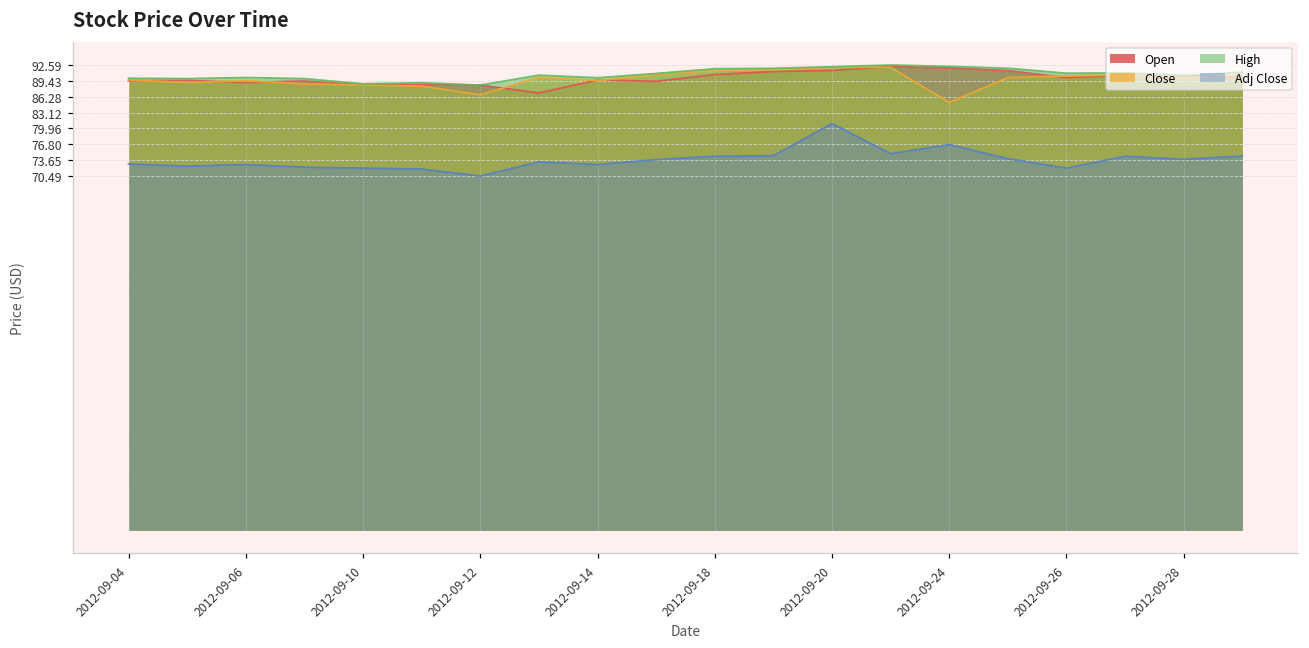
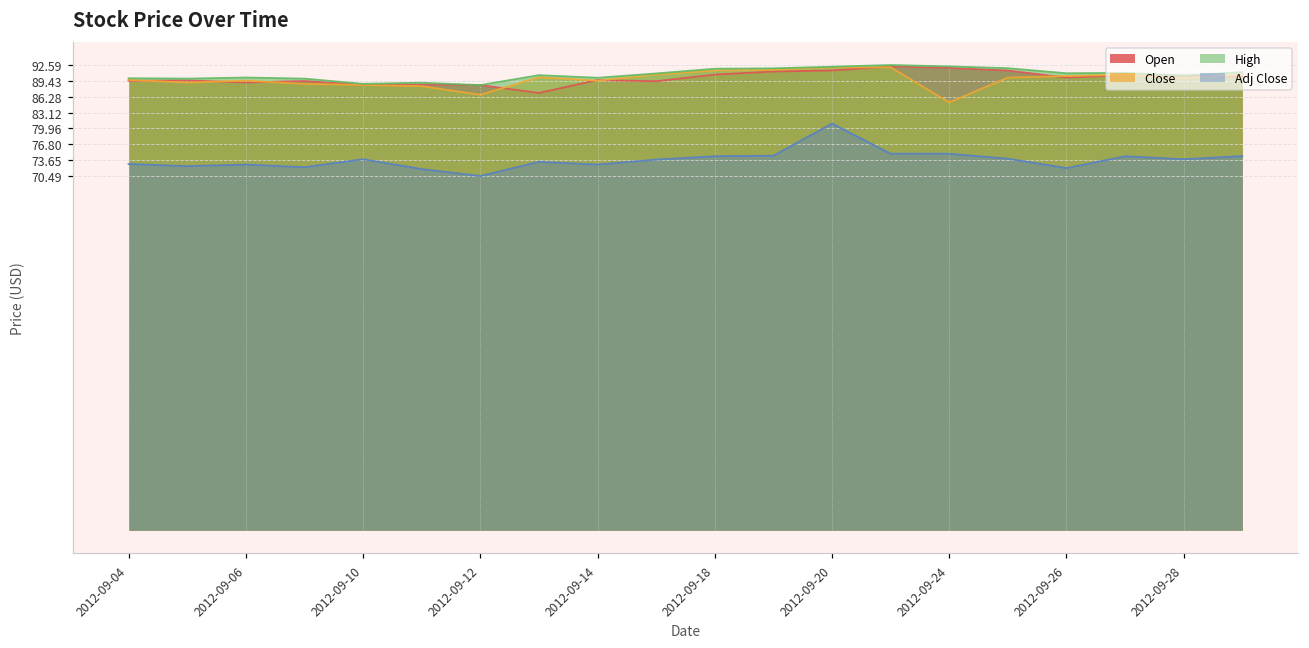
  {
    "Open": {
      "2012-09-18": 91,
      "2012-09-20": 92
    },
    "Close": {
      "2012-09-12": 87,
      "2012-09-24": 85
    },
    "High": {
      "2012-09-06": 90
    },
    "Adj Close": {
      "2012-09-04": 73,
      "2012-09-06": 73,
-     "2012-09-10": 72,
+     "2012-09-10": 74,
      "2012-09-12": 70,
      "2012-09-14": 73,
      "2012-09-18": 74,
      "2012-09-20": 81,
-     "2012-09-24": 77,
+     "2012-09-24": 75,
      "2012-09-26": 72,
      "2012-09-28": 74
    }
  }
